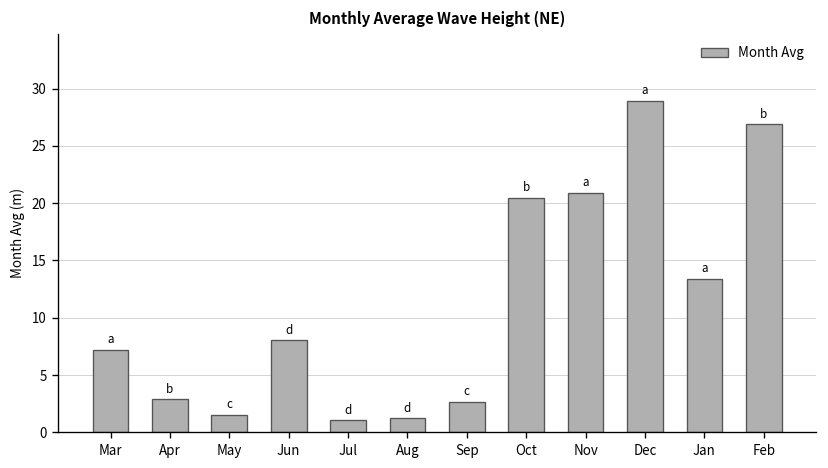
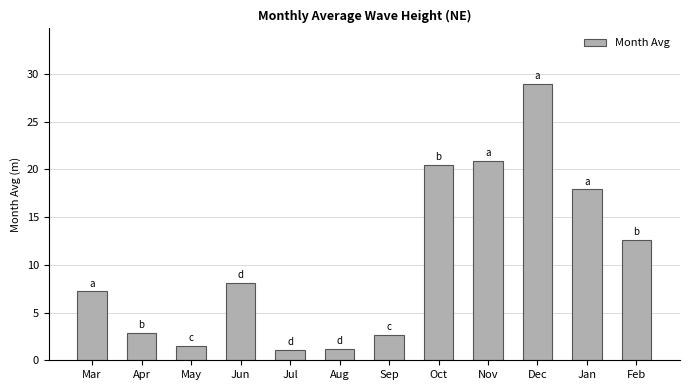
  {
    "Mar": 7,
    "Apr": 3,
    "May": 2,
    "Jun": 8,
    "Jul": 1,
    "Aug": 1,
    "Sep": 3,
    "Oct": 20,
    "Nov": 21,
    "Dec": 29,
-   "Jan": 13,
-   "Feb": 27
+   "Jan": 18,
+   "Feb": 13
  }
